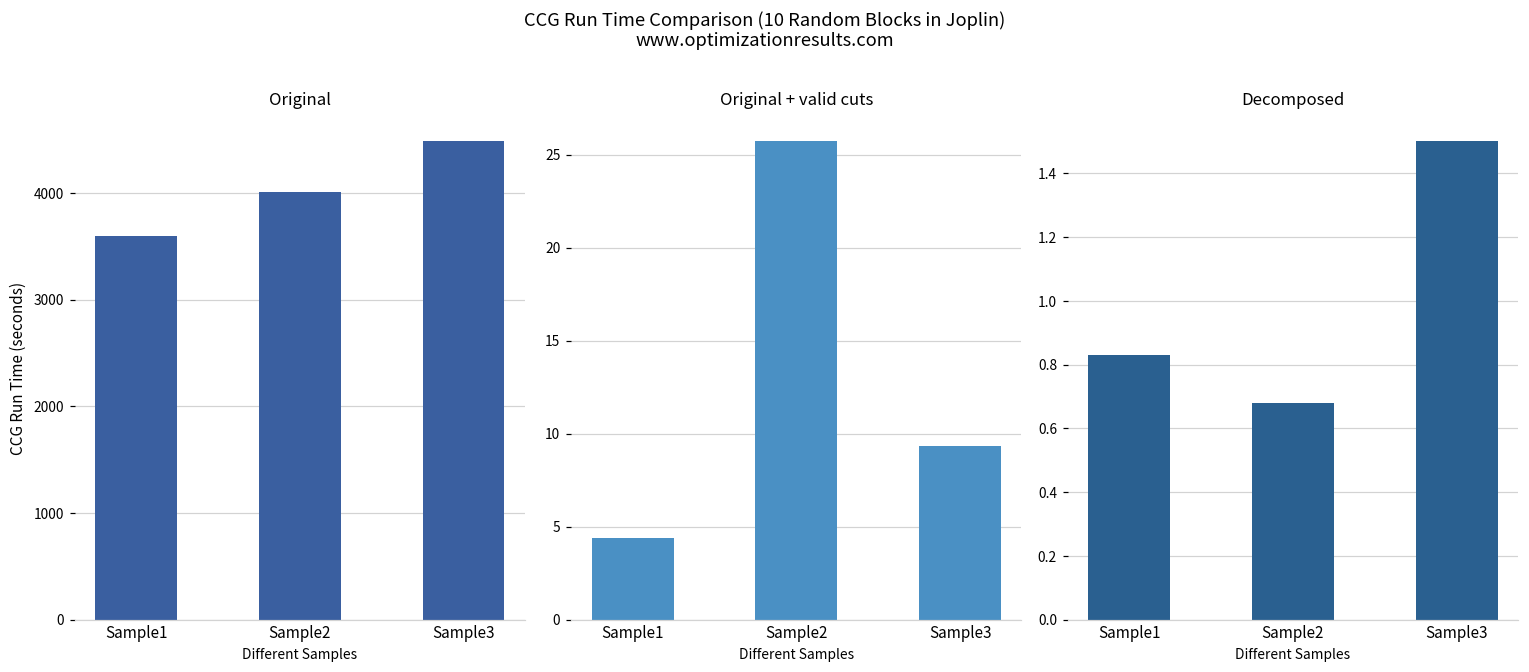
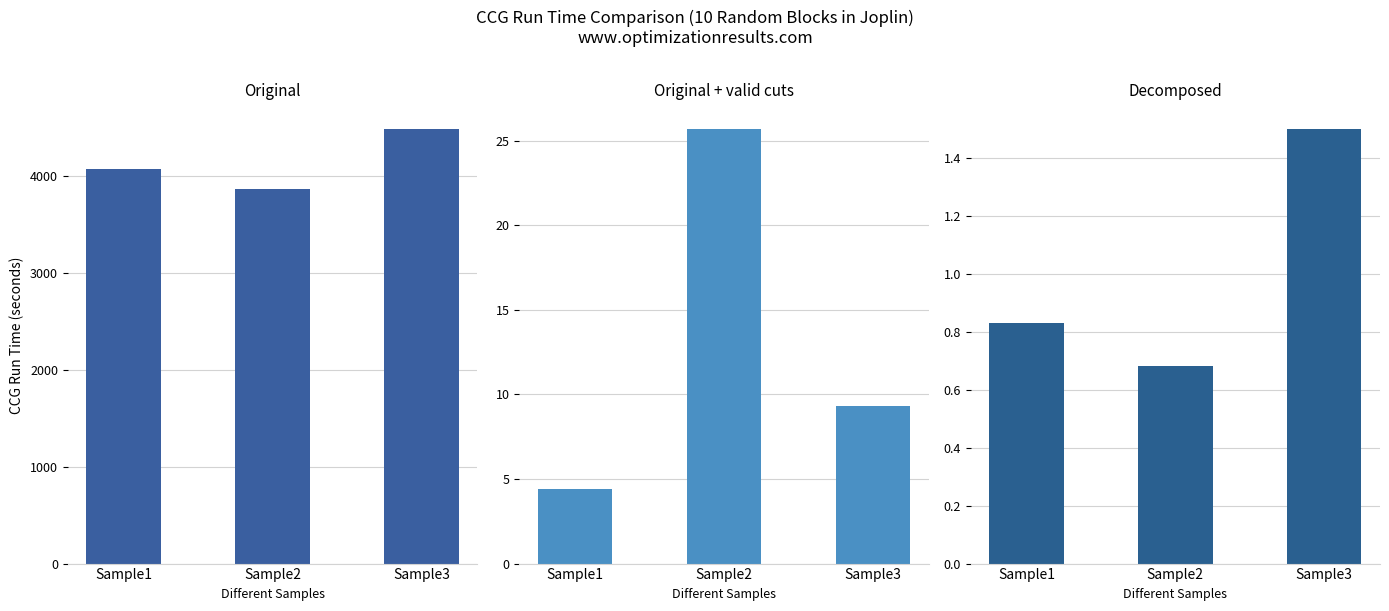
  {
    "Original": {
-     "Sample1": 3600,
-     "Sample2": 4000,
+     "Sample1": 4100,
+     "Sample2": 3900,
      "Sample3": 4500
    },
    "Original + valid cuts": {
      "Sample1": 4.4,
      "Sample2": 25.7,
      "Sample3": 9.3
    },
    "Decomposed": {
      "Sample1": 0.83,
      "Sample2": 0.68,
      "Sample3": 1.50
    }
  }
